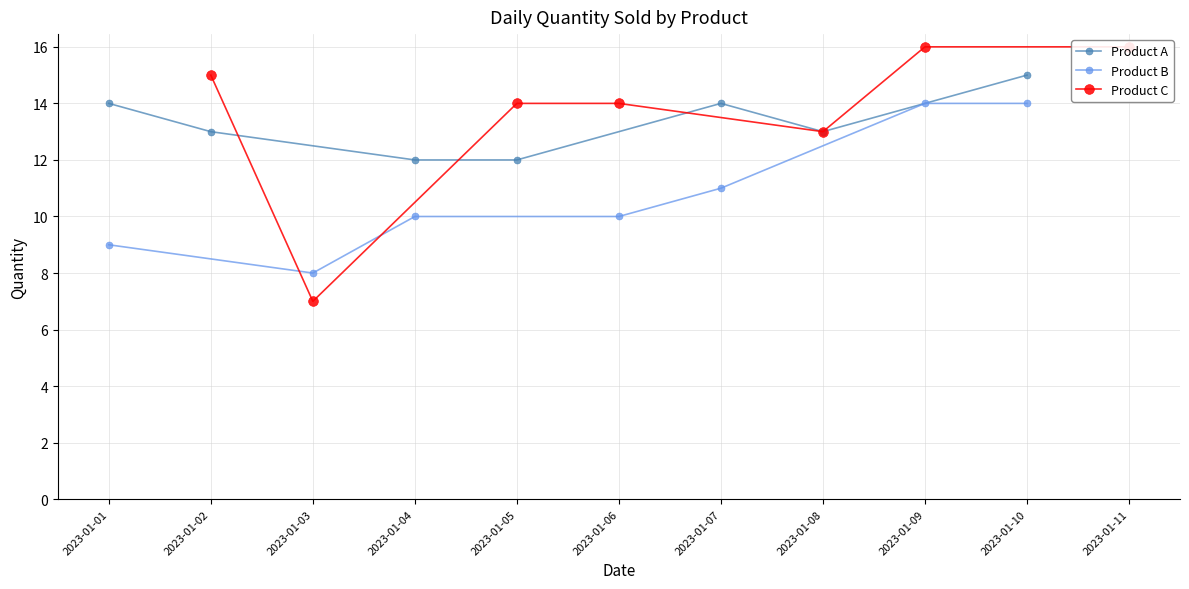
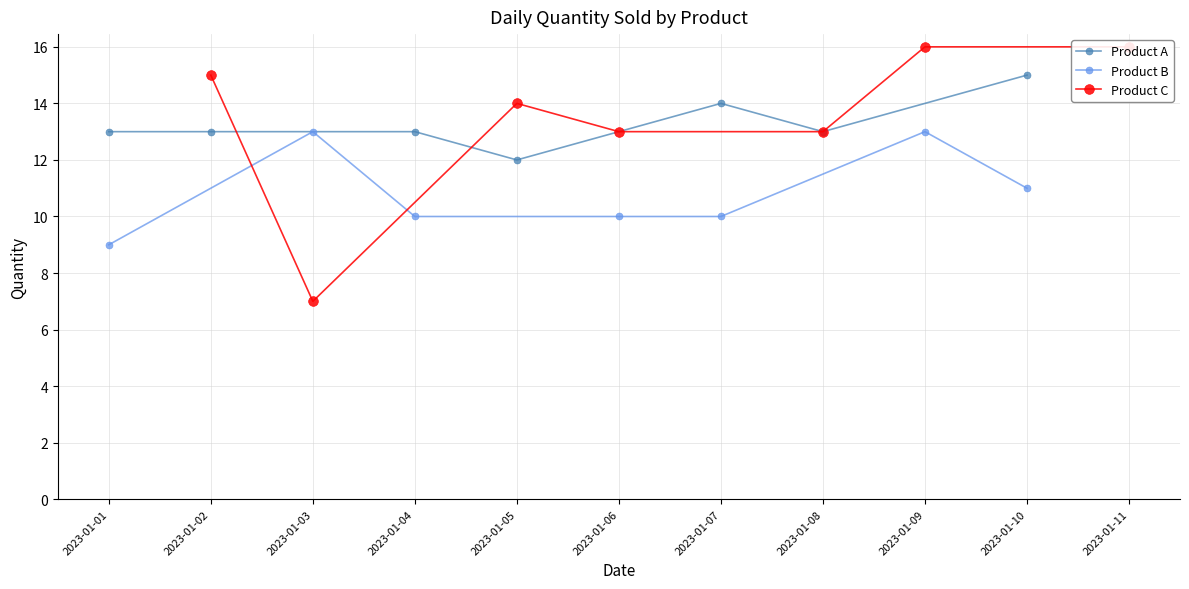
  {
    "Product A": {
-     "2023-01-01": 14,
+     "2023-01-01": 13,
      "2023-01-02": 13,
-     "2023-01-04": 12,
+     "2023-01-04": 13,
      "2023-01-05": 12,
      "2023-01-07": 14,
      "2023-01-10": 15
    },
    "Product B": {
      "2023-01-01": 9,
-     "2023-01-03": 8,
+     "2023-01-03": 13,
      "2023-01-04": 10,
      "2023-01-06": 10,
-     "2023-01-07": 11,
-     "2023-01-09": 14,
-     "2023-01-10": 14
+     "2023-01-07": 10,
+     "2023-01-09": 13,
+     "2023-01-10": 11
    },
    "Product C": {
      "2023-01-02": 15,
      "2023-01-03": 7,
      "2023-01-05": 14,
-     "2023-01-06": 14,
+     "2023-01-06": 13,
      "2023-01-09": 16
    }
  }
